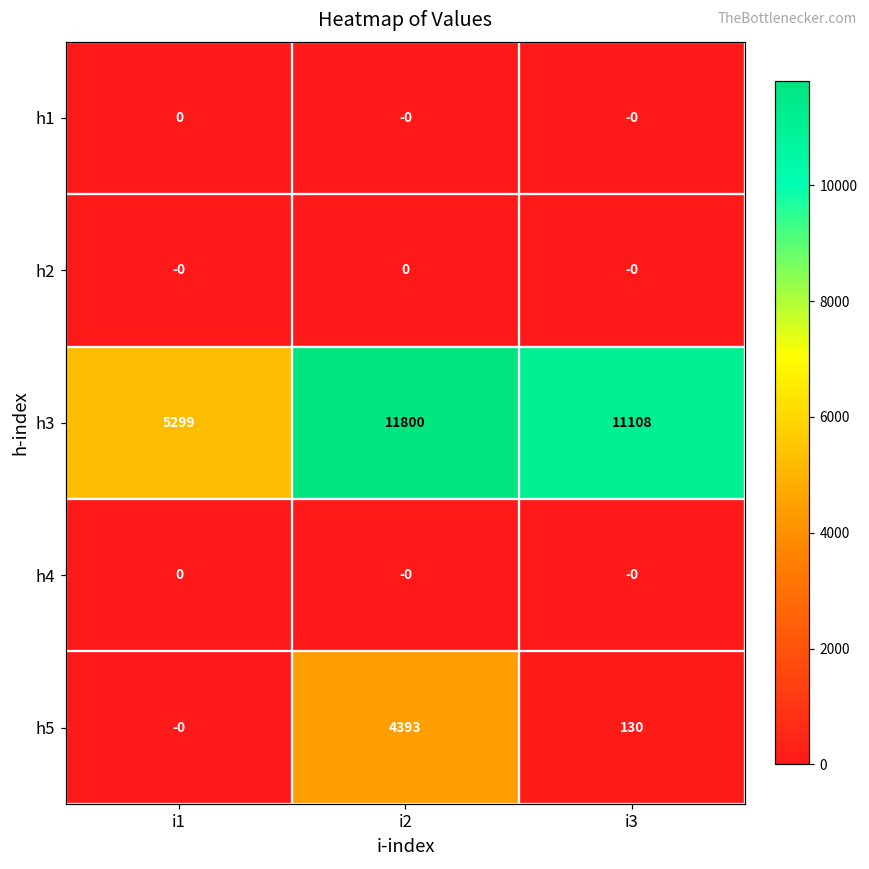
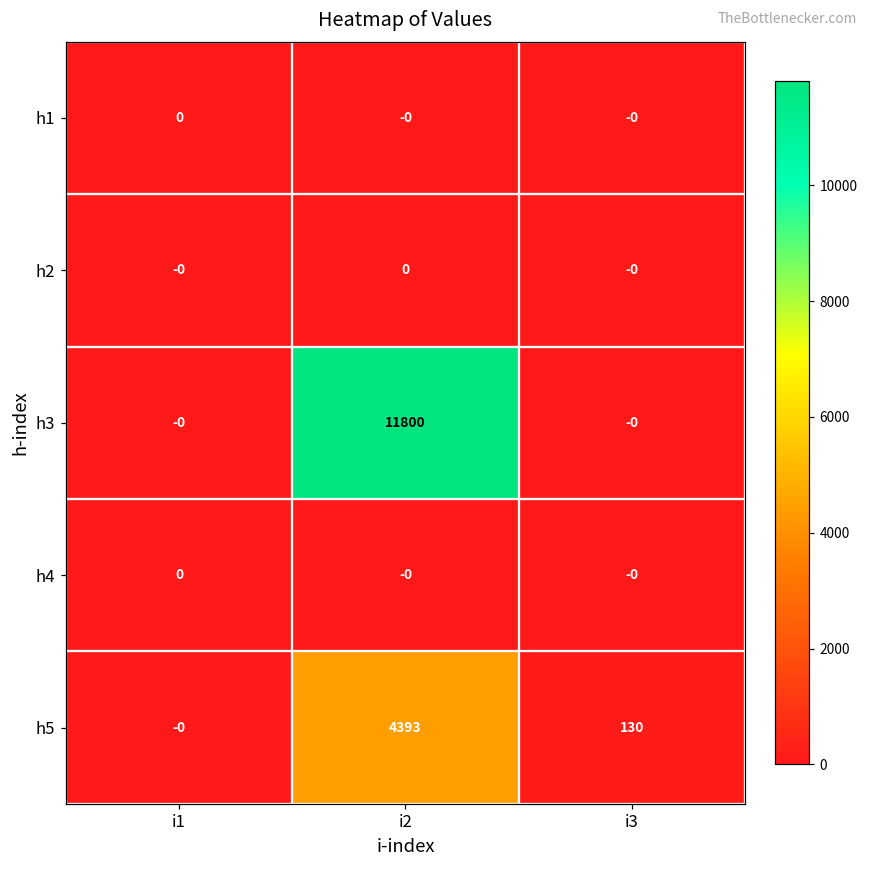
  {
    "h1": {
      "i1": 0,
      "i2": -0,
      "i3": -0
    },
    "h2": {
      "i1": -0,
      "i2": 0,
      "i3": -0
    },
    "h3": {
-     "i1": 5299,
+     "i1": -0,
      "i2": 11800,
-     "i3": 11108
+     "i3": -0
    },
    "h4": {
      "i1": 0,
      "i2": -0,
      "i3": -0
    },
    "h5": {
      "i1": -0,
      "i2": 4393,
      "i3": 130
    }
  }
